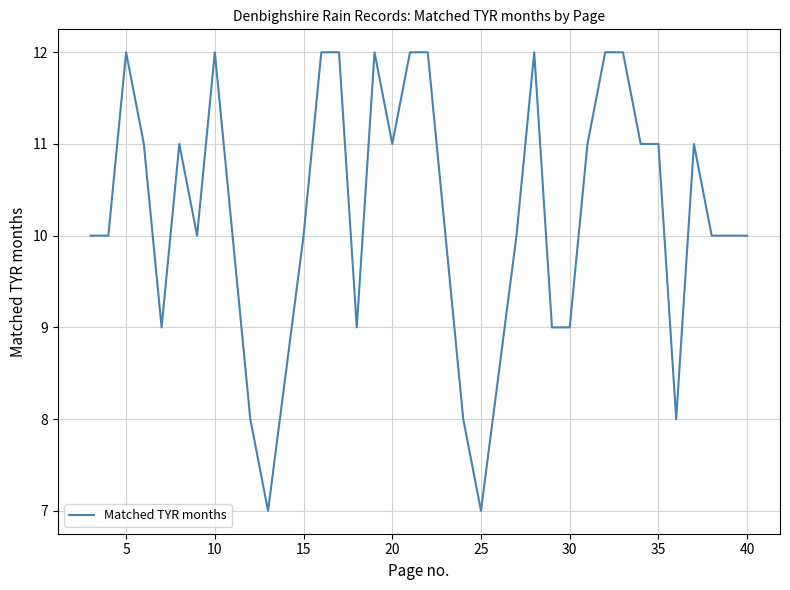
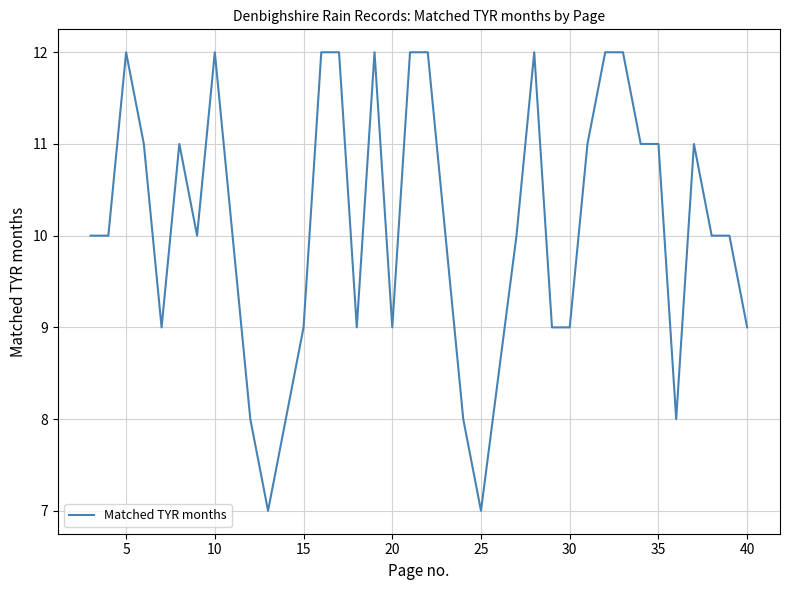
  {
    "5": 12,
    "10": 12,
-   "15": 10,
-   "20": 11,
+   "15": 9,
+   "20": 9,
    "25": 7,
    "30": 9,
    "35": 11,
-   "40": 10
+   "40": 9
  }
